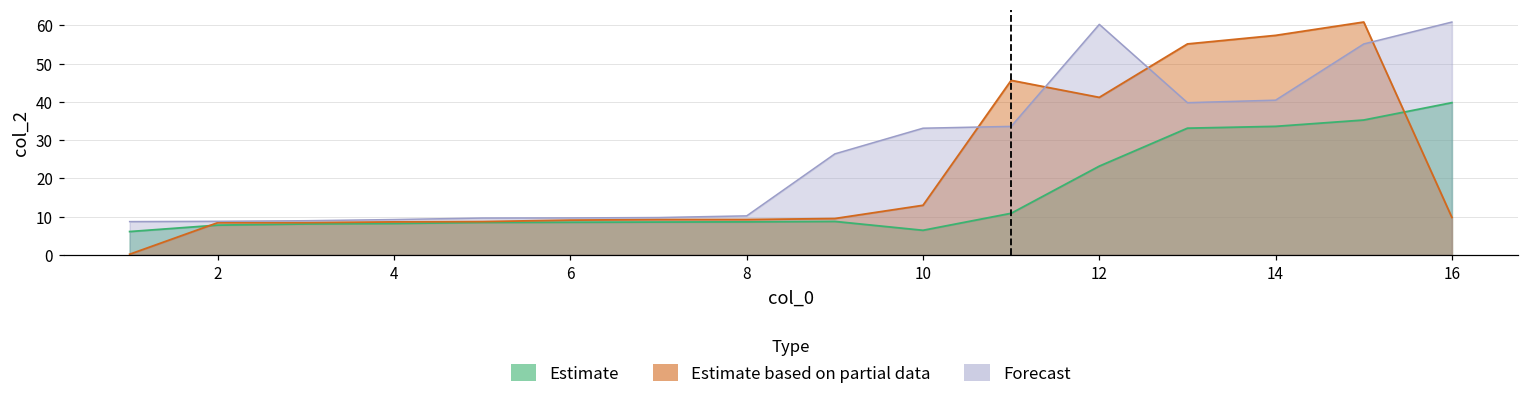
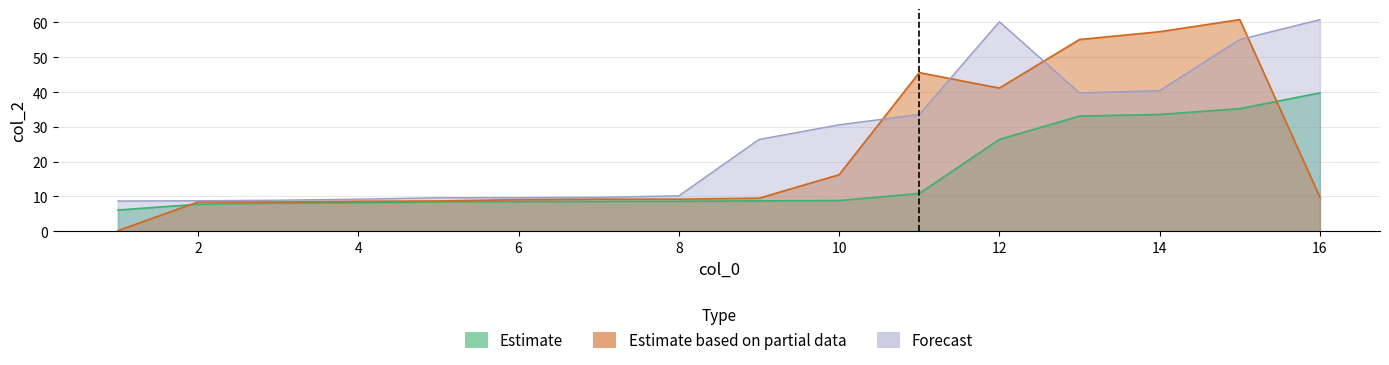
  {
    "Estimate": {
-     "10": 6,
-     "12": 23,
+     "10": 9,
+     "12": 26,
      "14": 34,
      "16": 40
    },
    "Estimate based on partial data": {
-     "10": 13,
+     "10": 16,
      "12": 41,
      "14": 57,
      "16": 10
    },
    "Forecast": {
      "8": 10,
-     "10": 33,
+     "10": 31,
      "12": 60,
      "14": 40,
      "16": 61
    }
  }
